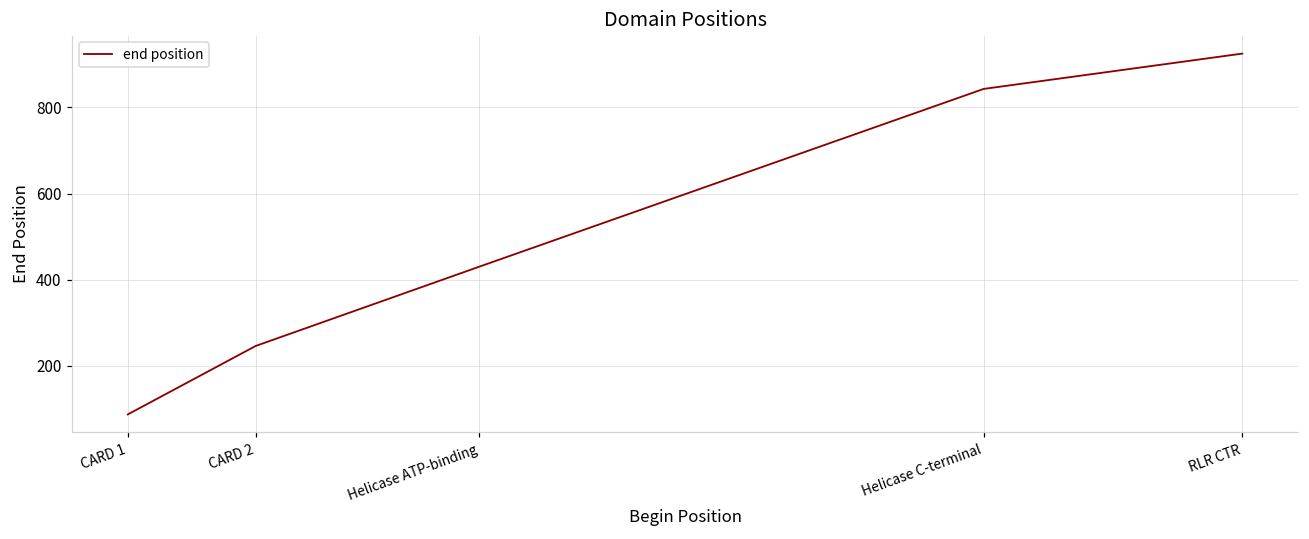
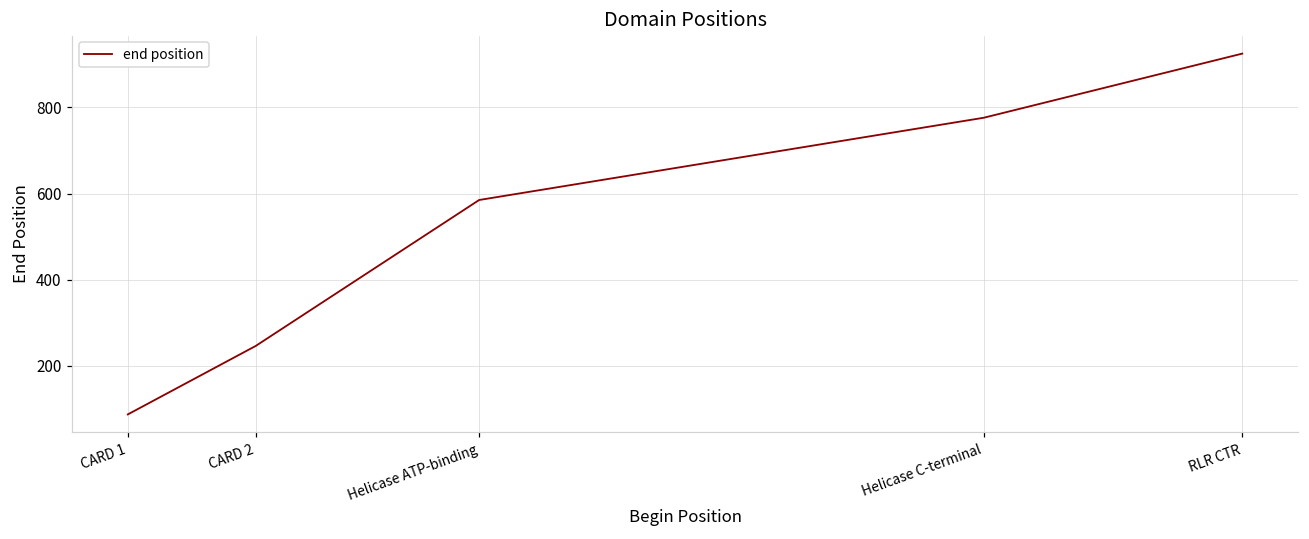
  {
    "CARD 1": 90,
    "CARD 2": 250,
-   "Helicase ATP-binding": 430,
-   "Helicase C-terminal": 840,
+   "Helicase ATP-binding": 590,
+   "Helicase C-terminal": 780,
    "RLR CTR": 930
  }
